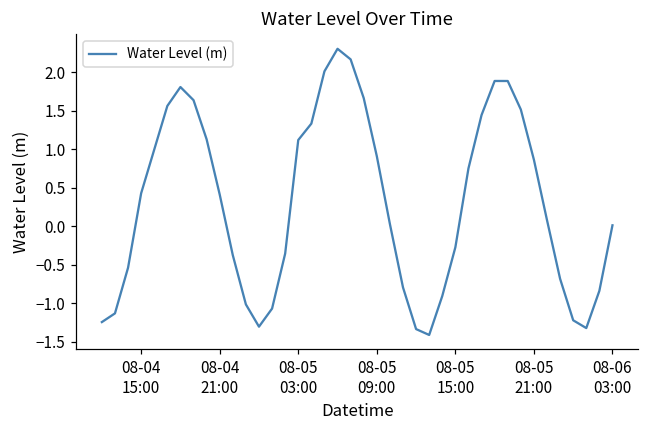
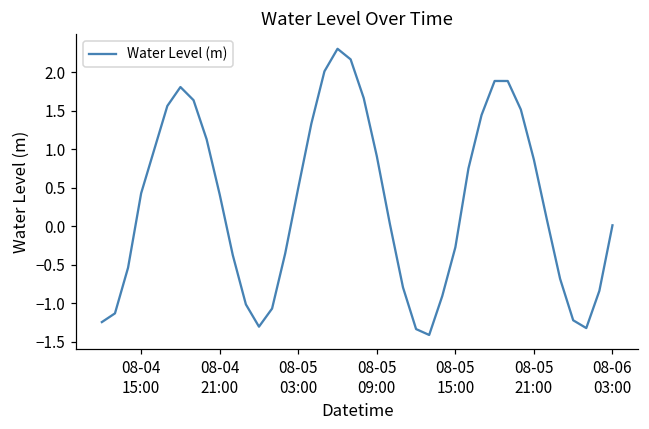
  {
    "08-04 15:00": 0.4,
    "08-04 21:00": 0.4,
-   "08-05 03:00": 1.1,
+   "08-05 03:00": 0.5,
    "08-05 09:00": 0.9,
    "08-05 15:00": -0.3,
    "08-05 21:00": 0.9,
    "08-06 03:00": 0.0
  }
